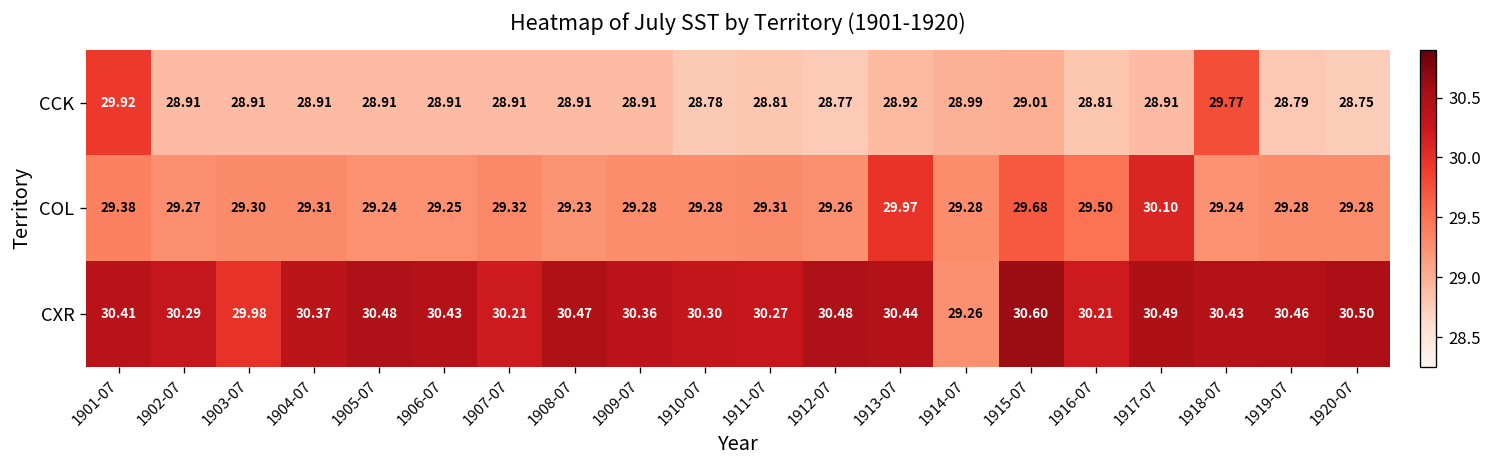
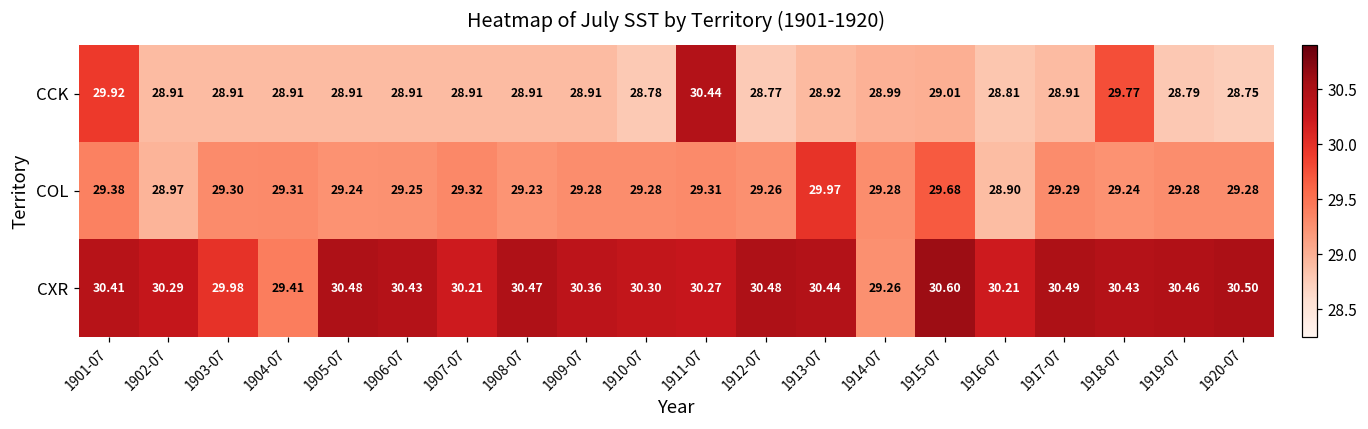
  {
    "CCK": {
      "1901-07": 29.92,
      "1902-07": 28.91,
      "1903-07": 28.91,
      "1904-07": 28.91,
      "1905-07": 28.91,
      "1906-07": 28.91,
      "1907-07": 28.91,
      "1908-07": 28.91,
      "1909-07": 28.91,
      "1910-07": 28.78,
-     "1911-07": 28.81,
+     "1911-07": 30.44,
      "1912-07": 28.77,
      "1913-07": 28.92,
      "1914-07": 28.99,
      "1915-07": 29.01,
      "1916-07": 28.81,
      "1917-07": 28.91,
      "1918-07": 29.77,
      "1919-07": 28.79,
      "1920-07": 28.75
    },
    "COL": {
      "1901-07": 29.38,
-     "1902-07": 29.27,
+     "1902-07": 28.97,
      "1903-07": 29.30,
      "1904-07": 29.31,
      "1905-07": 29.24,
      "1906-07": 29.25,
      "1907-07": 29.32,
      "1908-07": 29.23,
      "1909-07": 29.28,
      "1910-07": 29.28,
      "1911-07": 29.31,
      "1912-07": 29.26,
      "1913-07": 29.97,
      "1914-07": 29.28,
      "1915-07": 29.68,
-     "1916-07": 29.50,
-     "1917-07": 30.10,
+     "1916-07": 28.90,
+     "1917-07": 29.29,
      "1918-07": 29.24,
      "1919-07": 29.28,
      "1920-07": 29.28
    },
    "CXR": {
      "1901-07": 30.41,
      "1902-07": 30.29,
      "1903-07": 29.98,
-     "1904-07": 30.37,
+     "1904-07": 29.41,
      "1905-07": 30.48,
      "1906-07": 30.43,
      "1907-07": 30.21,
      "1908-07": 30.47,
      "1909-07": 30.36,
      "1910-07": 30.30,
      "1911-07": 30.27,
      "1912-07": 30.48,
      "1913-07": 30.44,
      "1914-07": 29.26,
      "1915-07": 30.60,
      "1916-07": 30.21,
      "1917-07": 30.49,
      "1918-07": 30.43,
      "1919-07": 30.46,
      "1920-07": 30.50
    }
  }
